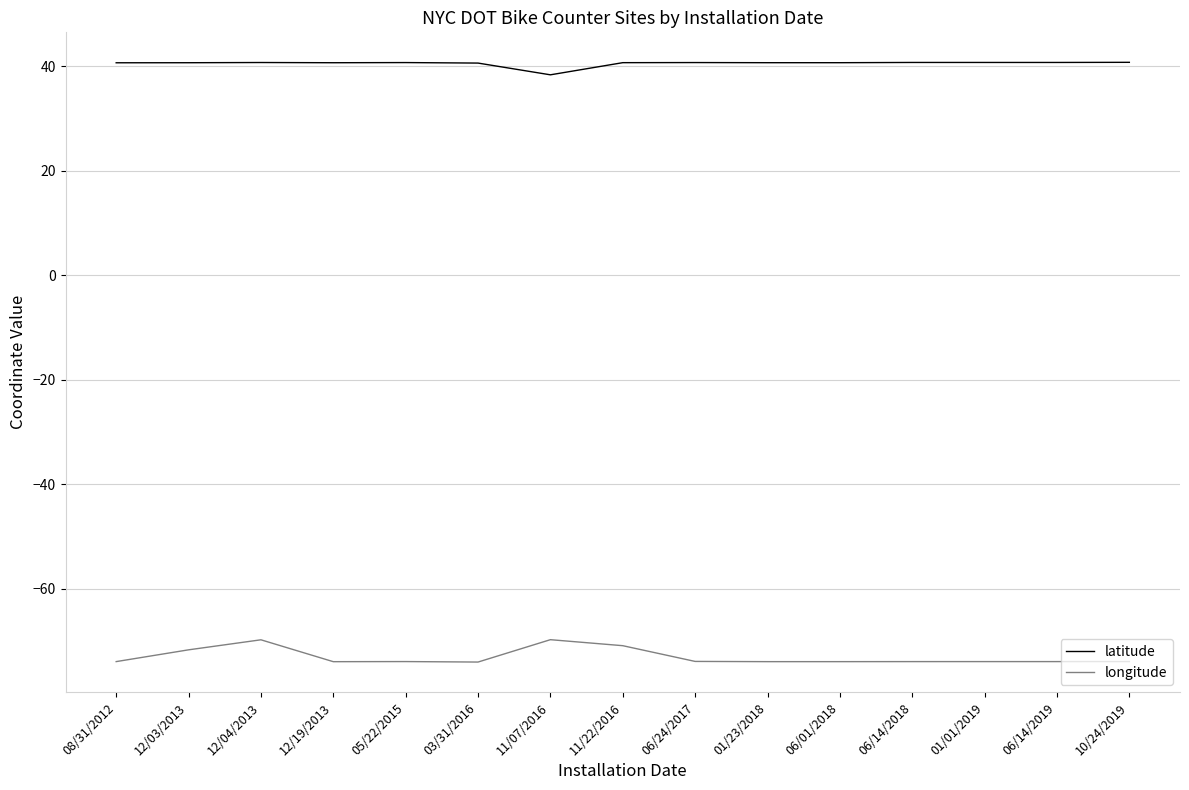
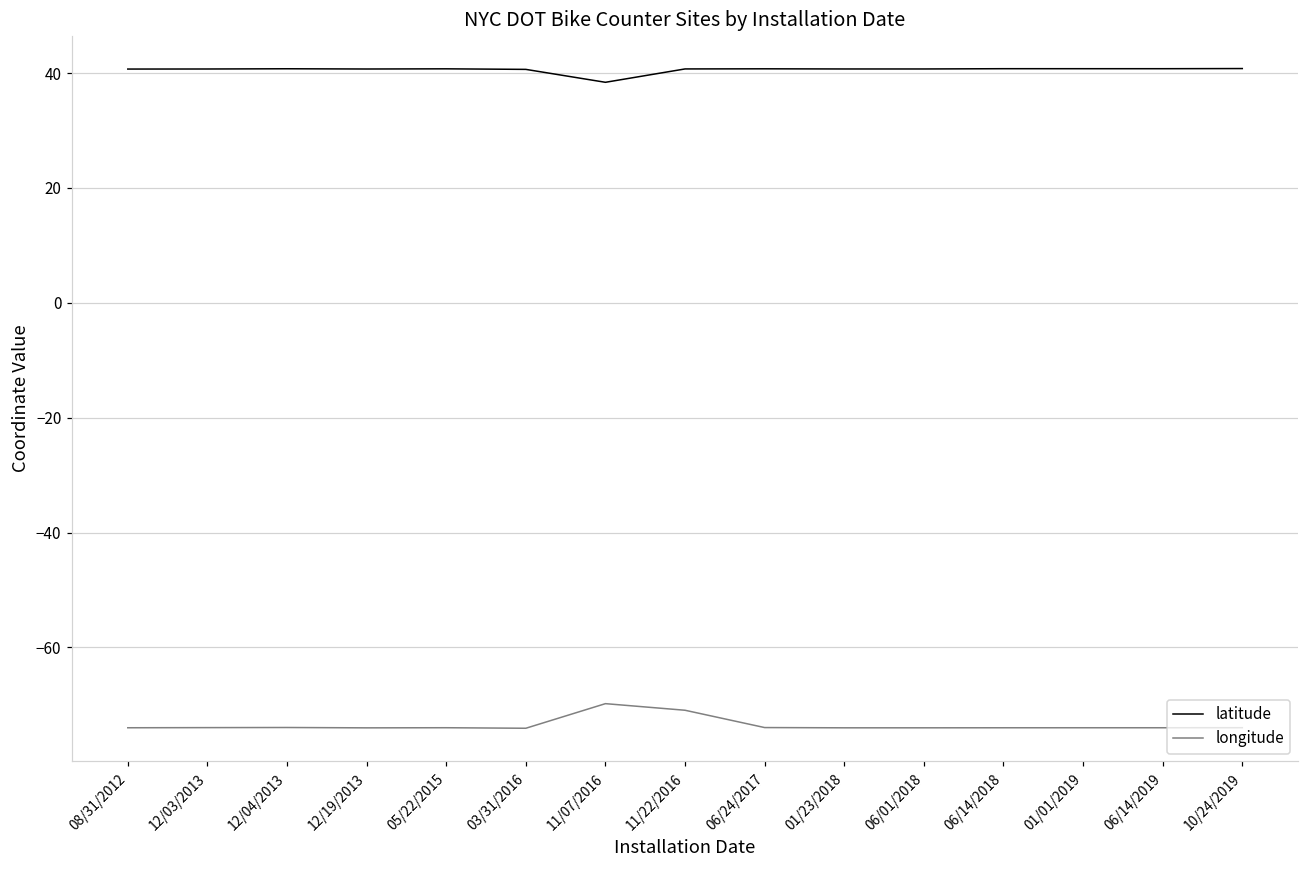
  {
    "latitude": {
      "08/31/2012": 41,
      "12/03/2013": 41,
      "12/04/2013": 41,
      "12/19/2013": 41,
      "05/22/2015": 41,
      "03/31/2016": 41,
      "11/07/2016": 38,
      "11/22/2016": 41,
      "06/24/2017": 41,
      "01/23/2018": 41,
      "06/01/2018": 41,
      "06/14/2018": 41,
      "01/01/2019": 41,
      "06/14/2019": 41,
      "10/24/2019": 41
    },
    "longitude": {
      "08/31/2012": -74,
-     "12/03/2013": -72,
-     "12/04/2013": -70,
+     "12/03/2013": -74,
+     "12/04/2013": -74,
      "12/19/2013": -74,
      "05/22/2015": -74,
      "03/31/2016": -74,
      "11/07/2016": -70,
      "11/22/2016": -71,
      "06/24/2017": -74,
      "01/23/2018": -74,
      "06/01/2018": -74,
      "06/14/2018": -74,
      "01/01/2019": -74,
      "06/14/2019": -74
    }
  }
